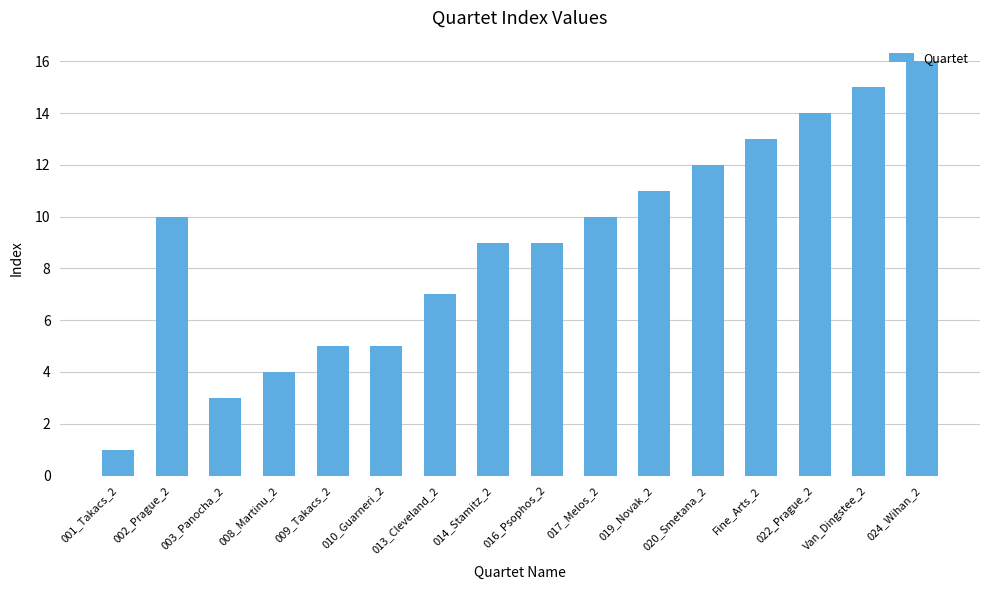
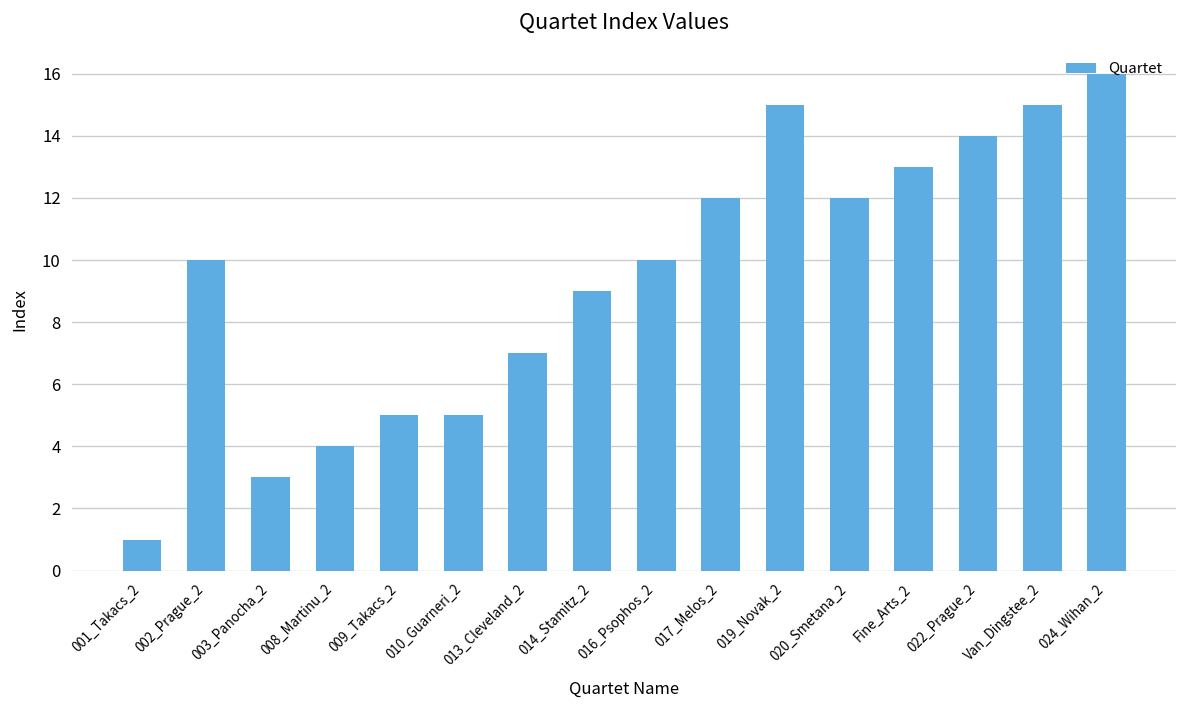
  {
    "001_Takacs_2": 1,
    "002_Prague_2": 10,
    "003_Panocha_2": 3,
    "008_Martinu_2": 4,
    "009_Takacs_2": 5,
    "010_Guarneri_2": 5,
    "013_Cleveland_2": 7,
    "014_Stamitz_2": 9,
-   "016_Psophos_2": 9,
-   "017_Melos_2": 10,
-   "019_Novak_2": 11,
+   "016_Psophos_2": 10,
+   "017_Melos_2": 12,
+   "019_Novak_2": 15,
    "020_Smetana_2": 12,
    "Fine_Arts_2": 13,
    "022_Prague_2": 14,
    "Van_Dingstee_2": 15,
    "024_Wihan_2": 16
  }
